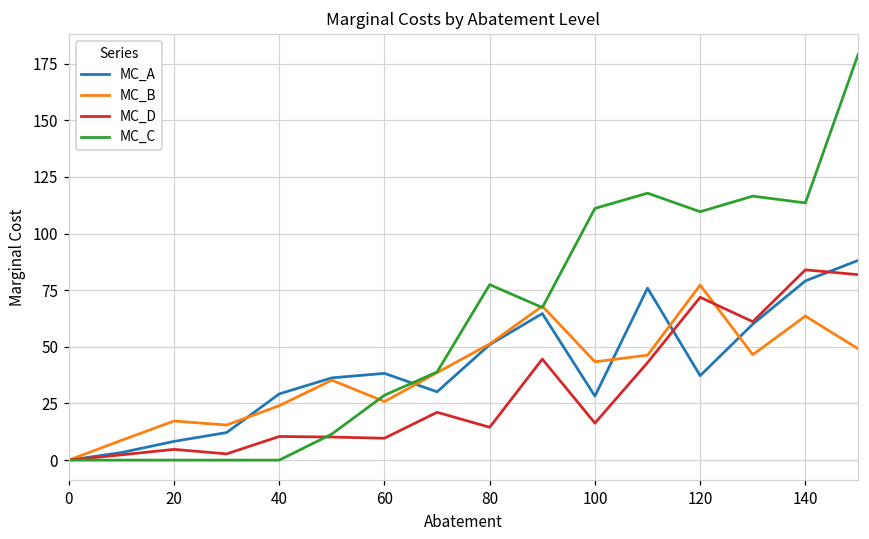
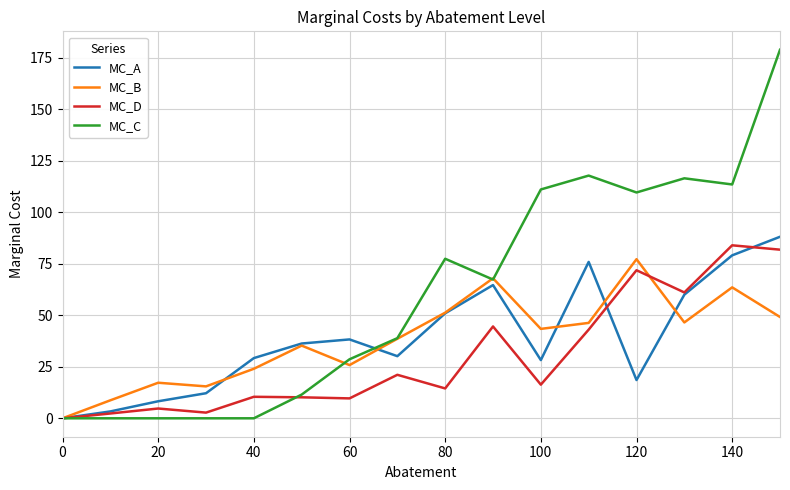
  {
    "MC_A": {
      "20": 8,
      "40": 29,
      "60": 38,
      "100": 28,
-     "120": 37,
+     "120": 19,
      "140": 79
    },
    "MC_B": {
      "20": 17,
      "40": 24,
      "60": 26,
      "100": 43,
      "120": 77,
      "140": 64
    },
    "MC_D": {
      "20": 5,
      "40": 10,
      "60": 10,
      "80": 14,
      "100": 16,
      "120": 72,
      "140": 84
    },
    "MC_C": {
      "20": 0,
      "40": 0,
      "60": 29,
      "80": 77,
      "100": 111,
      "120": 110,
      "140": 114
    }
  }
